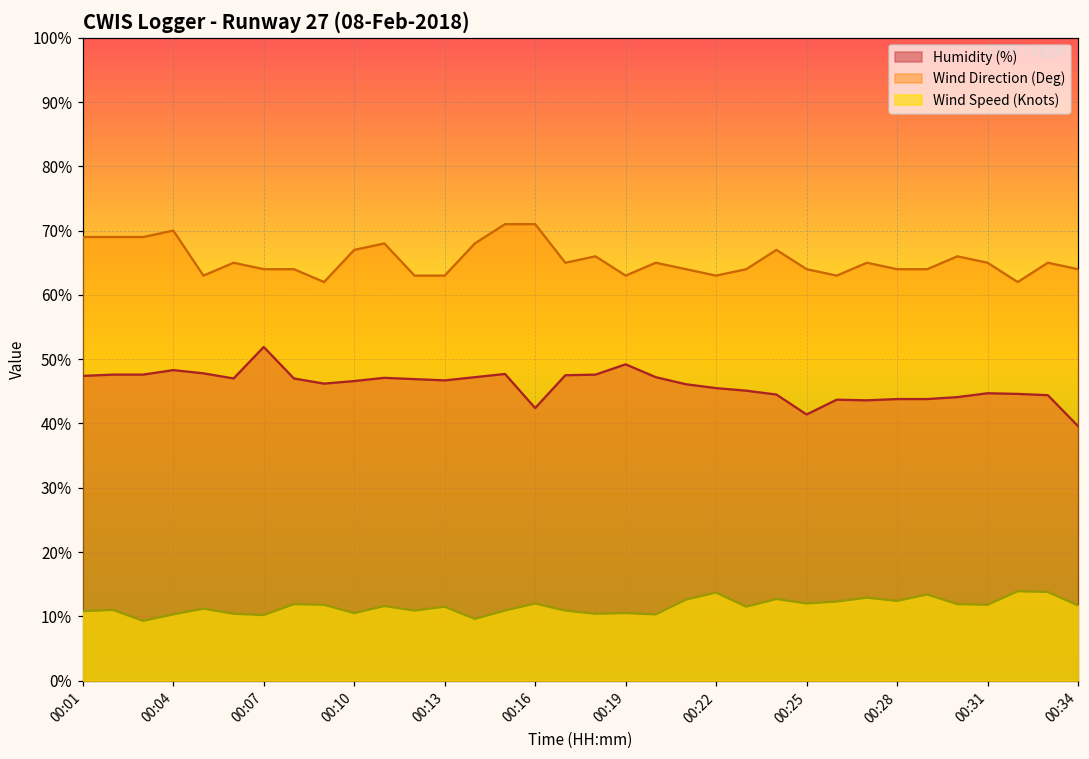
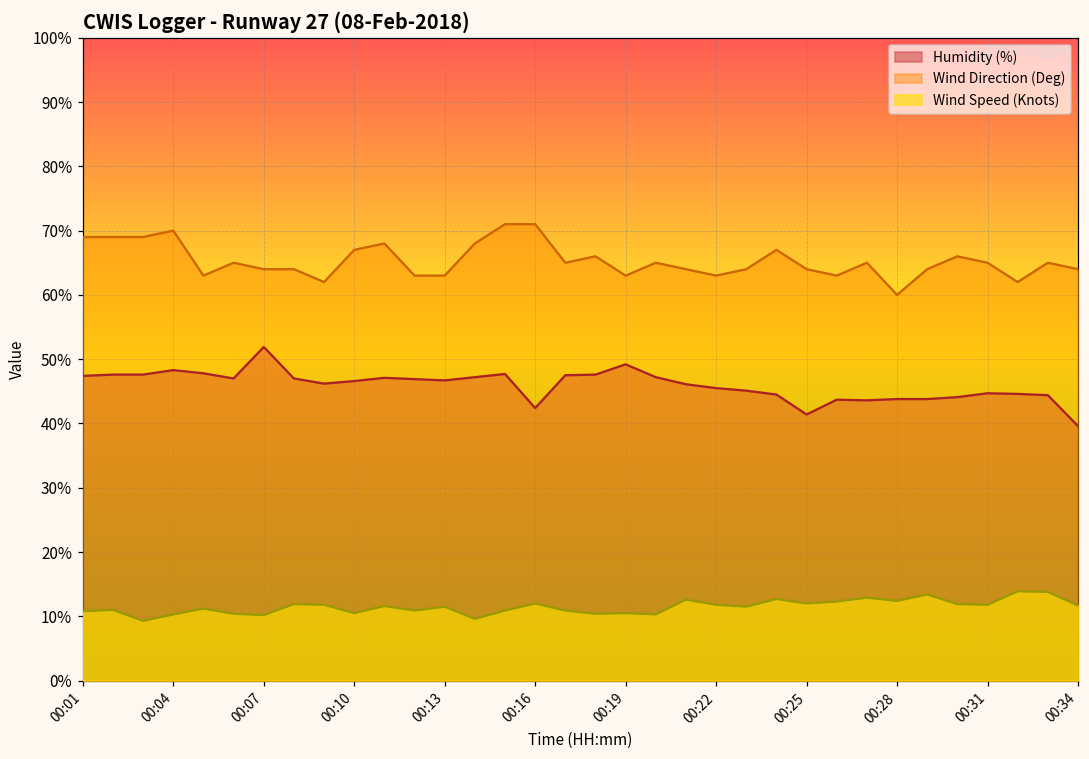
  {
    "Humidity (%)": {
      "00:01": "47%",
      "00:04": "48%",
      "00:07": "52%",
      "00:10": "47%",
      "00:13": "47%",
      "00:16": "42%",
      "00:19": "49%",
      "00:22": "46%",
      "00:25": "41%",
      "00:28": "44%",
      "00:31": "45%",
      "00:34": "40%"
    },
    "Wind Direction (Deg)": {
      "00:01": "69%",
      "00:04": "70%",
      "00:07": "64%",
      "00:10": "67%",
      "00:13": "63%",
      "00:16": "71%",
      "00:19": "63%",
      "00:22": "63%",
      "00:25": "64%",
-     "00:28": "64%",
+     "00:28": "60%",
      "00:31": "65%",
      "00:34": "64%"
    },
    "Wind Speed (Knots)": {
      "00:01": "11%",
      "00:04": "10%",
      "00:07": "10%",
      "00:10": "11%",
      "00:13": "12%",
      "00:16": "12%",
      "00:19": "11%",
-     "00:22": "14%",
+     "00:22": "12%",
      "00:25": "12%",
      "00:28": "12%",
      "00:31": "12%",
      "00:34": "12%"
    }
  }
